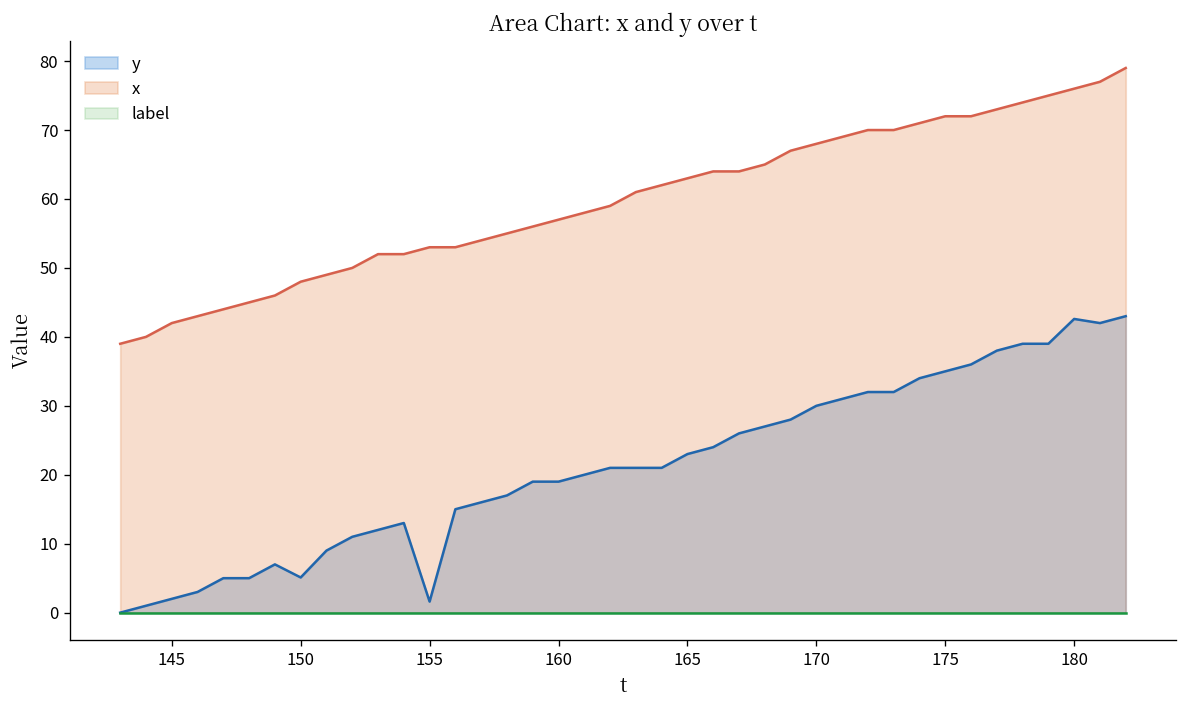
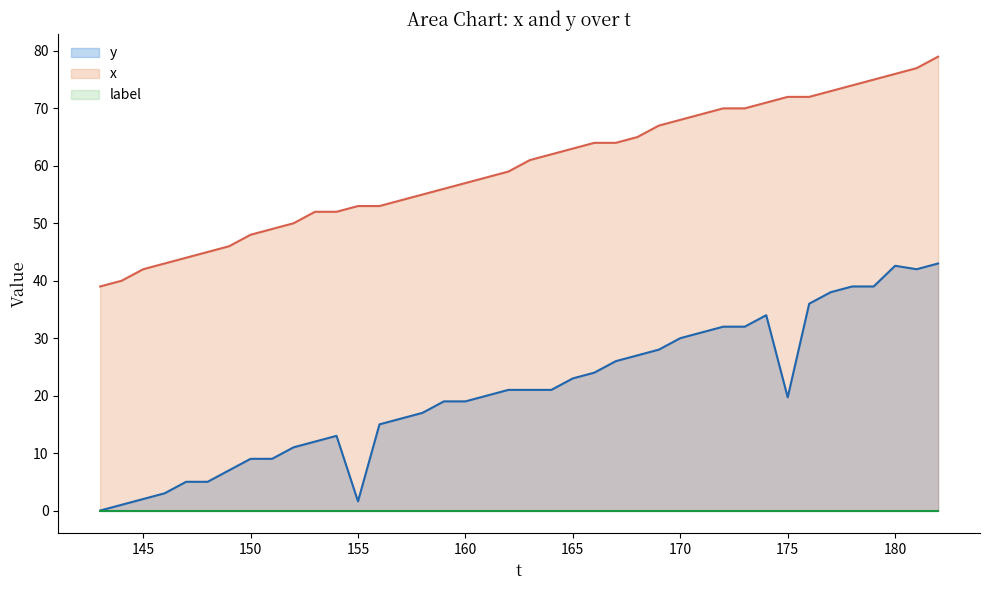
  {
    "y": {
      "145": 2,
-     "150": 5,
+     "150": 9,
      "155": 2,
      "160": 19,
      "165": 23,
      "170": 30,
-     "175": 35,
+     "175": 20,
      "180": 43
    }
  }
